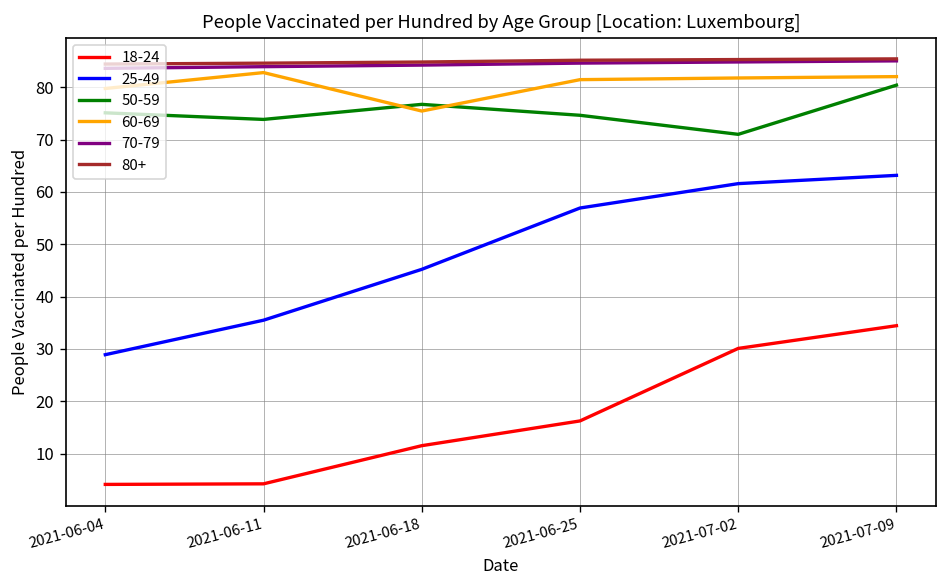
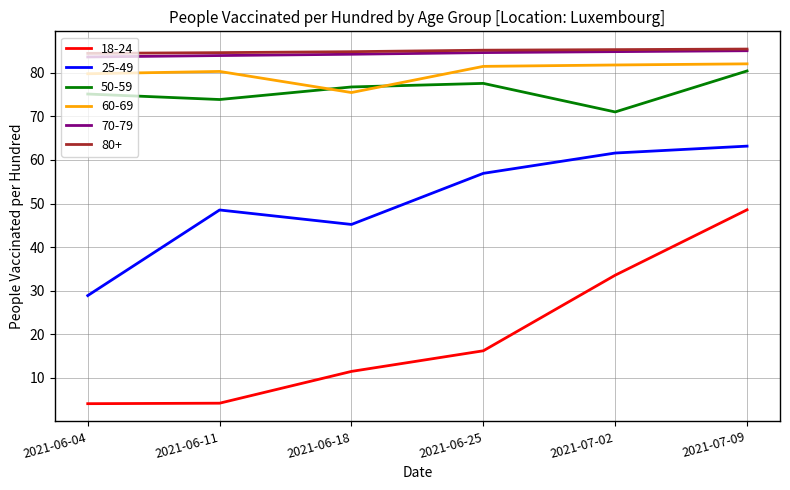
  {
    "18-24": {
      "2021-06-04": 4,
      "2021-06-11": 4,
      "2021-06-18": 12,
      "2021-06-25": 16,
-     "2021-07-02": 30,
-     "2021-07-09": 34
+     "2021-07-02": 34,
+     "2021-07-09": 49
    },
    "25-49": {
      "2021-06-04": 29,
-     "2021-06-11": 35,
+     "2021-06-11": 49,
      "2021-06-18": 45,
      "2021-06-25": 57,
      "2021-07-02": 62,
      "2021-07-09": 63
    },
    "50-59": {
      "2021-06-11": 74,
      "2021-06-18": 77,
-     "2021-06-25": 75,
+     "2021-06-25": 78,
      "2021-07-02": 71,
      "2021-07-09": 80
    },
    "60-69": {
-     "2021-06-11": 83,
+     "2021-06-11": 80,
      "2021-06-18": 75,
      "2021-06-25": 81,
      "2021-07-02": 82,
      "2021-07-09": 82
    },
    "70-79": {
      "2021-06-11": 84,
      "2021-06-18": 84
    },
    "80+": {
      "2021-06-11": 85,
      "2021-06-18": 85
    }
  }
